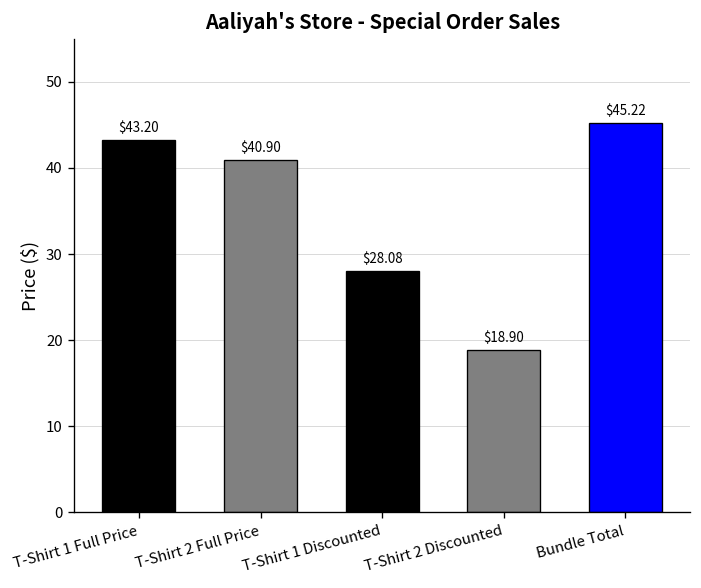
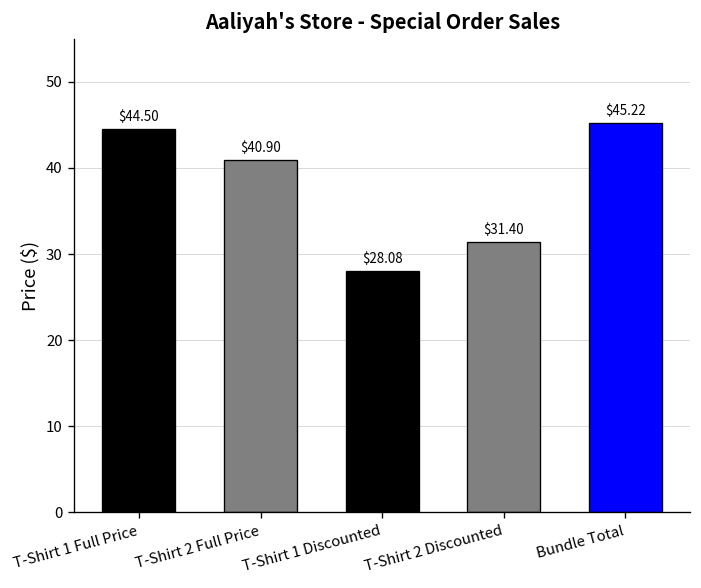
  {
-   "T-Shirt 1 Full Price": "$43.20",
+   "T-Shirt 1 Full Price": "$44.50",
    "T-Shirt 2 Full Price": "$40.90",
    "T-Shirt 1 Discounted": "$28.08",
-   "T-Shirt 2 Discounted": "$18.90",
+   "T-Shirt 2 Discounted": "$31.40",
    "Bundle Total": "$45.22"
  }
